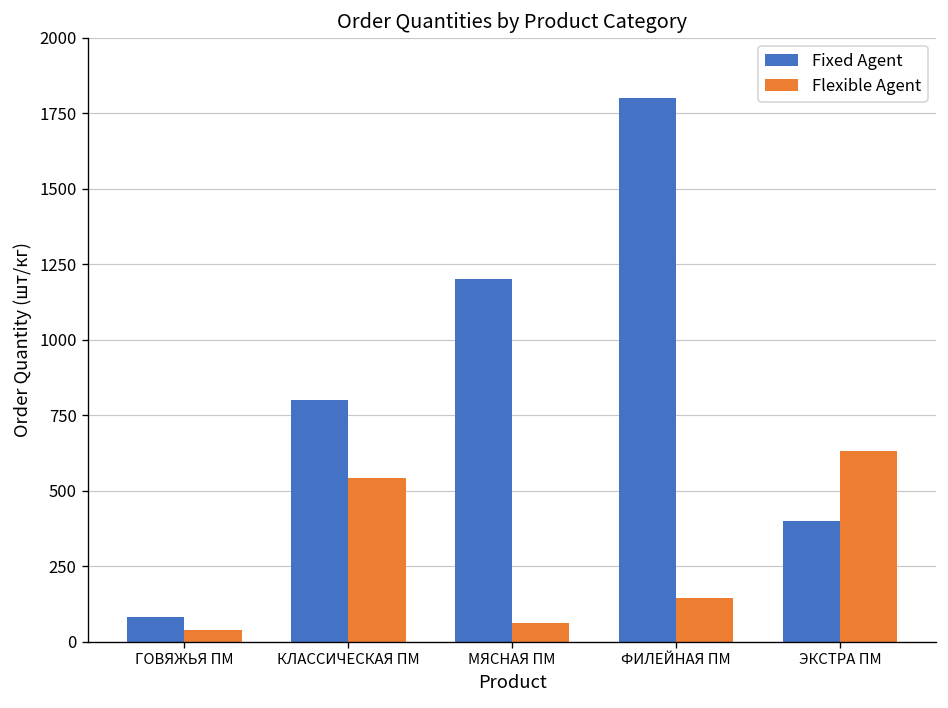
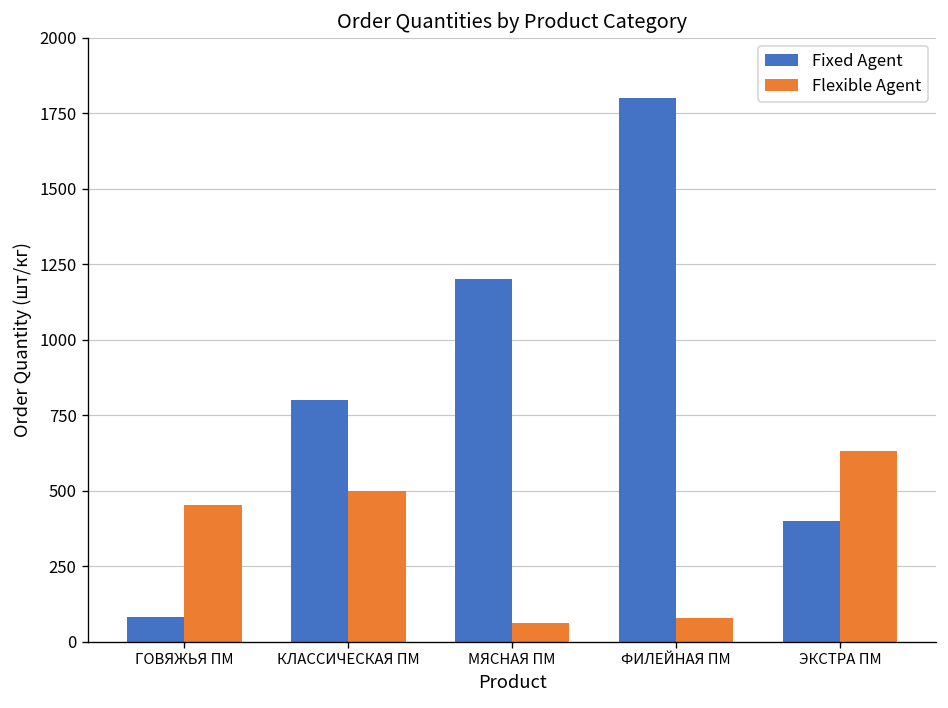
  {
    "Fixed Agent": {
      "ГОВЯЖЬЯ ПМ": 80,
      "КЛАССИЧЕСКАЯ ПМ": 800,
      "МЯСНАЯ ПМ": 1200,
      "ФИЛЕЙНАЯ ПМ": 1800,
      "ЭКСТРА ПМ": 400
    },
    "Flexible Agent": {
-     "ГОВЯЖЬЯ ПМ": 40,
-     "КЛАССИЧЕСКАЯ ПМ": 540,
+     "ГОВЯЖЬЯ ПМ": 450,
+     "КЛАССИЧЕСКАЯ ПМ": 500,
      "МЯСНАЯ ПМ": 60,
-     "ФИЛЕЙНАЯ ПМ": 140,
+     "ФИЛЕЙНАЯ ПМ": 80,
      "ЭКСТРА ПМ": 630
    }
  }
